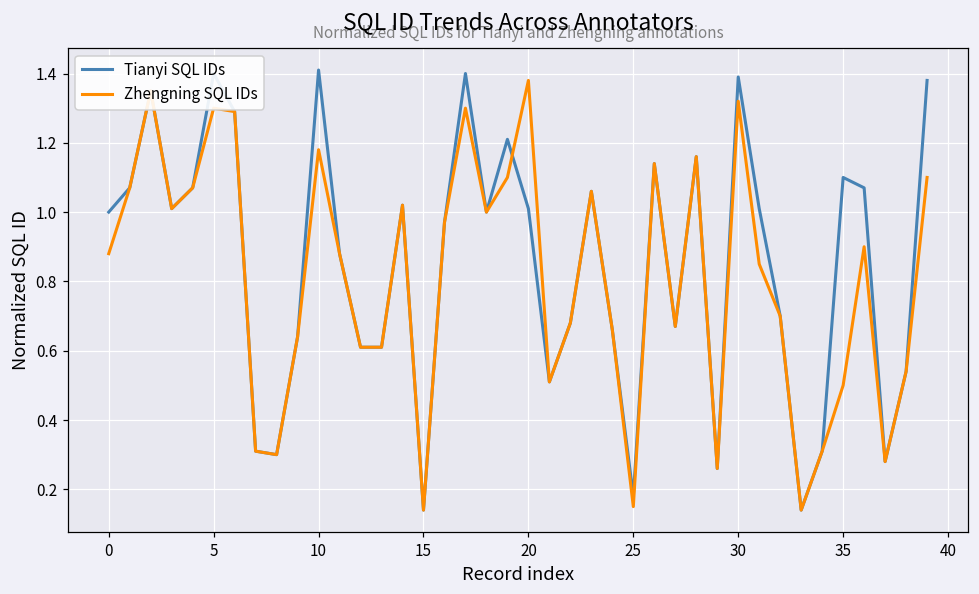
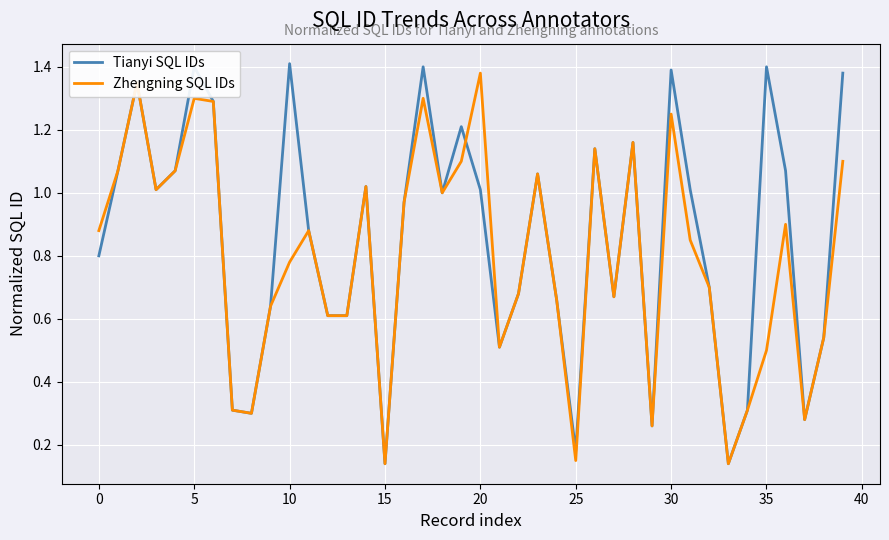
  {
    "Tianyi SQL IDs": {
-     "0": 1.0,
+     "0": 0.8,
      "10": 1.41,
      "20": 1.01,
      "25": 0.18,
      "30": 1.39,
-     "35": 1.1
+     "35": 1.4
    },
    "Zhengning SQL IDs": {
      "0": 0.88,
      "5": 1.30,
-     "10": 1.18,
+     "10": 0.78,
      "20": 1.38,
      "25": 0.15,
-     "30": 1.32,
+     "30": 1.25,
      "35": 0.50
    }
  }
